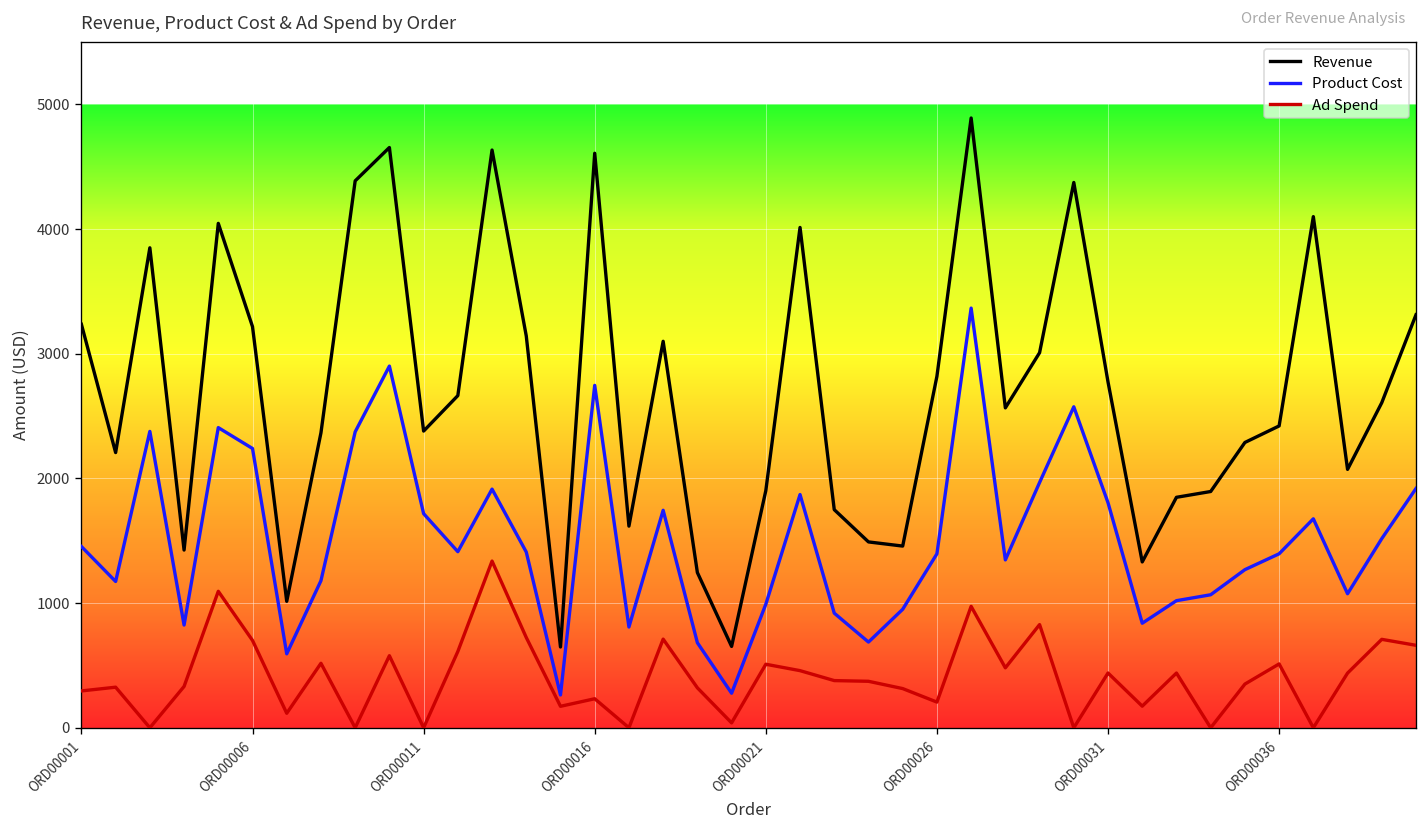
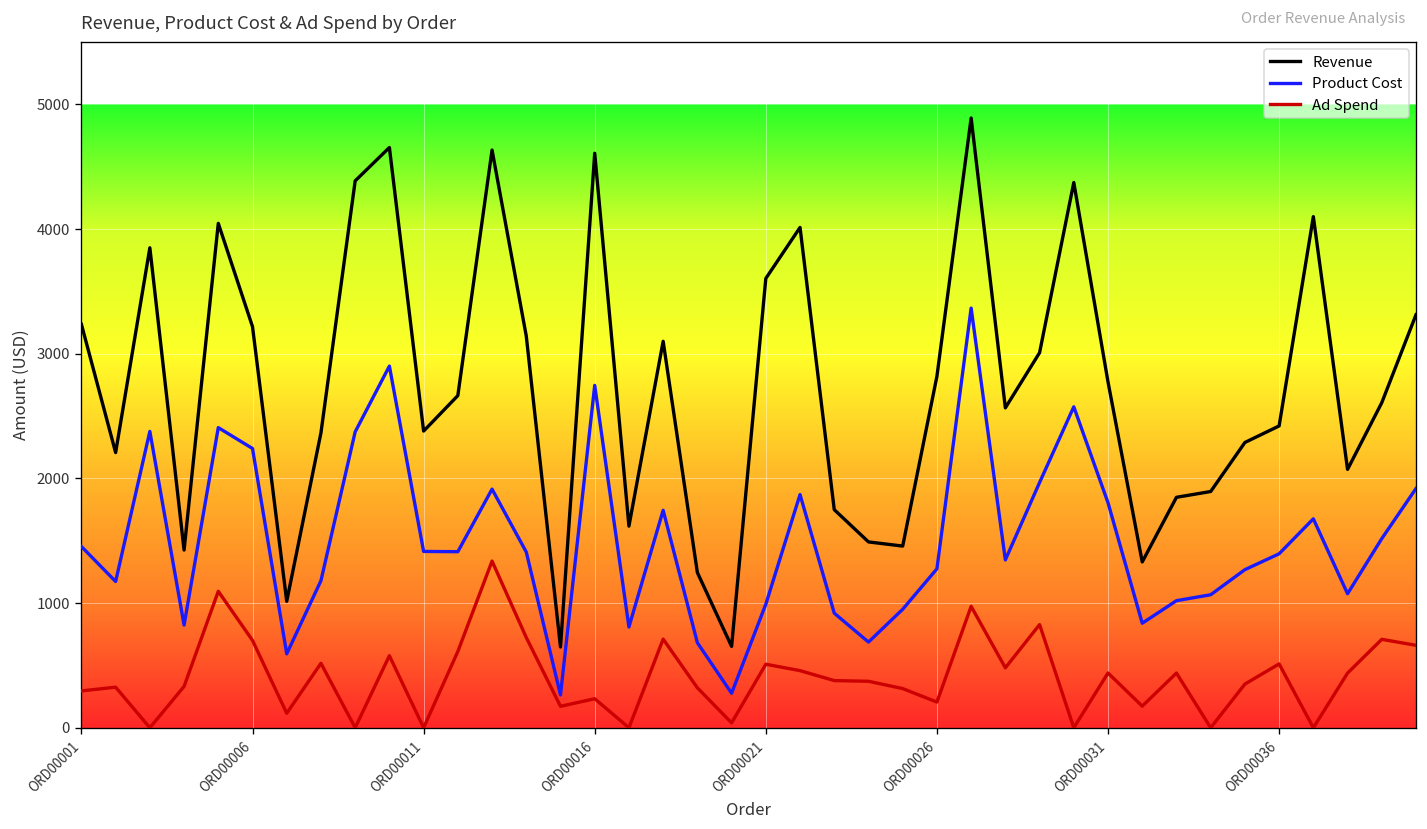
  {
    "Revenue": {
      "ORD00001": 3240,
      "ORD00006": 3220,
      "ORD00011": 2380,
      "ORD00016": 4610,
-     "ORD00021": 1900,
+     "ORD00021": 3600,
      "ORD00026": 2820,
      "ORD00031": 2770,
      "ORD00036": 2420
    },
    "Product Cost": {
      "ORD00001": 1450,
      "ORD00006": 2240,
-     "ORD00011": 1720,
+     "ORD00011": 1410,
      "ORD00016": 2750,
      "ORD00021": 990,
-     "ORD00026": 1400,
+     "ORD00026": 1270,
      "ORD00031": 1800,
      "ORD00036": 1400
    },
    "Ad Spend": {
      "ORD00001": 300,
      "ORD00006": 700,
      "ORD00011": 0,
      "ORD00016": 230,
      "ORD00021": 510,
      "ORD00026": 210,
      "ORD00031": 440,
      "ORD00036": 510
    }
  }
